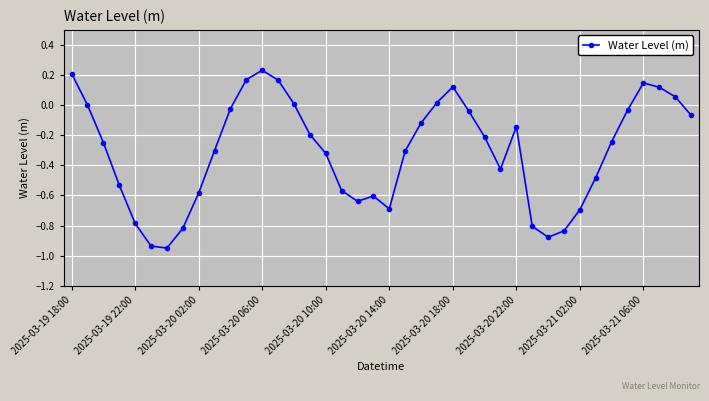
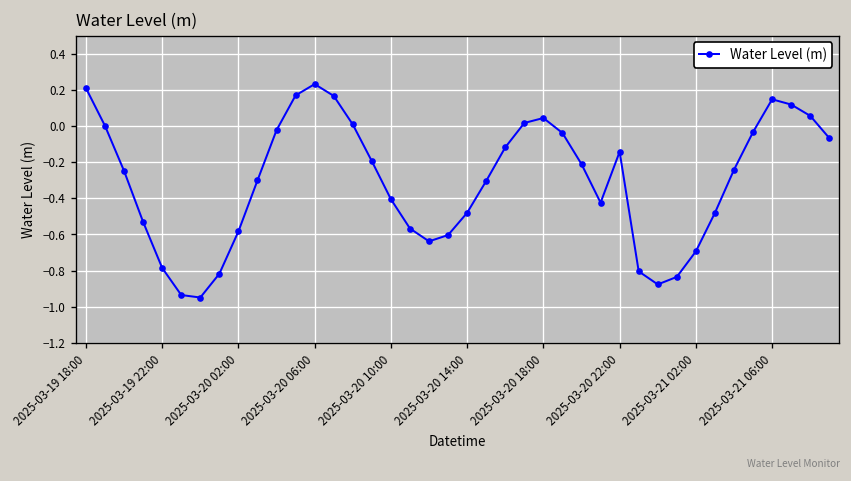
  {
    "2025-03-19 18:00": 0.21,
    "2025-03-19 22:00": -0.79,
    "2025-03-20 02:00": -0.58,
    "2025-03-20 06:00": 0.23,
-   "2025-03-20 10:00": -0.32,
-   "2025-03-20 14:00": -0.69,
-   "2025-03-20 18:00": 0.12,
+   "2025-03-20 10:00": -0.41,
+   "2025-03-20 14:00": -0.48,
+   "2025-03-20 18:00": 0.04,
    "2025-03-20 22:00": -0.14,
    "2025-03-21 02:00": -0.69,
    "2025-03-21 06:00": 0.15
  }
